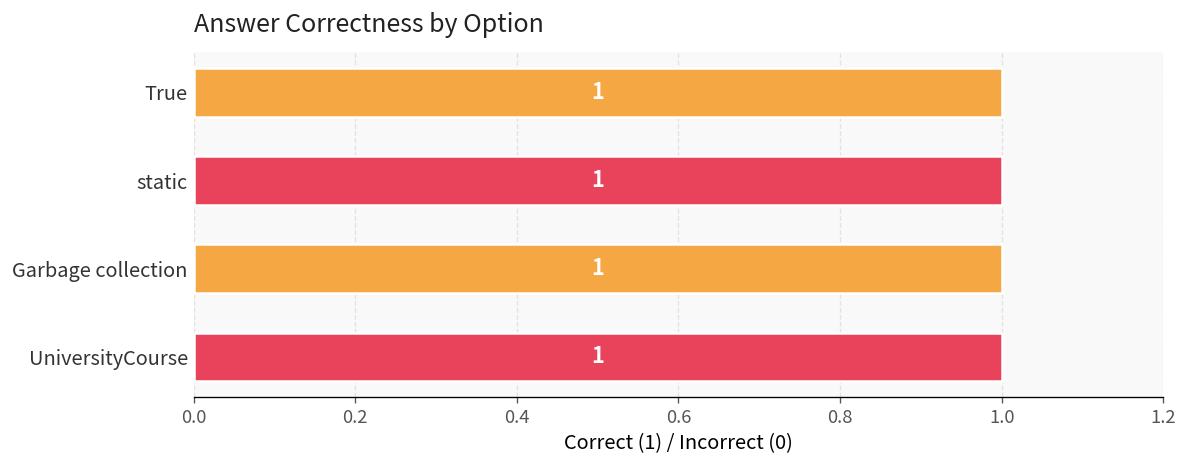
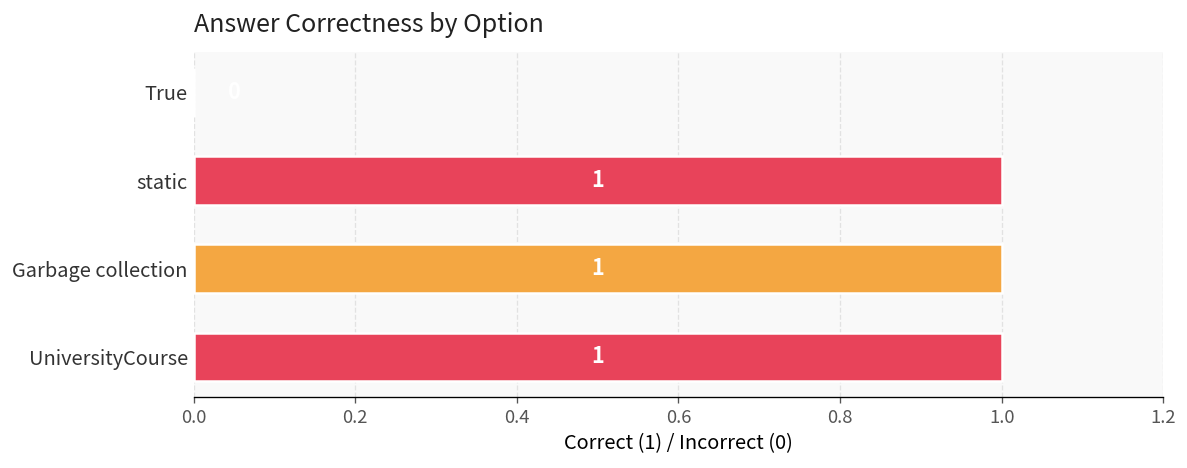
  {
-   "True": 1
+   "True": 0
  }
